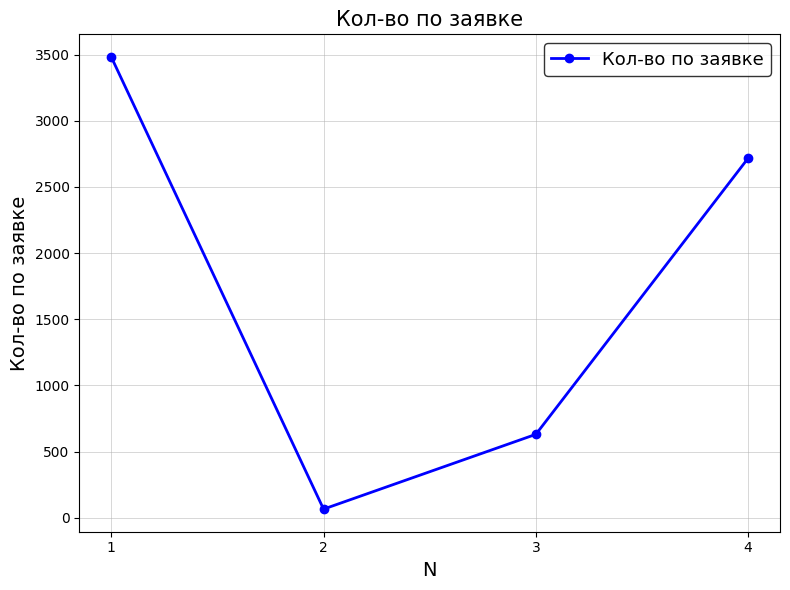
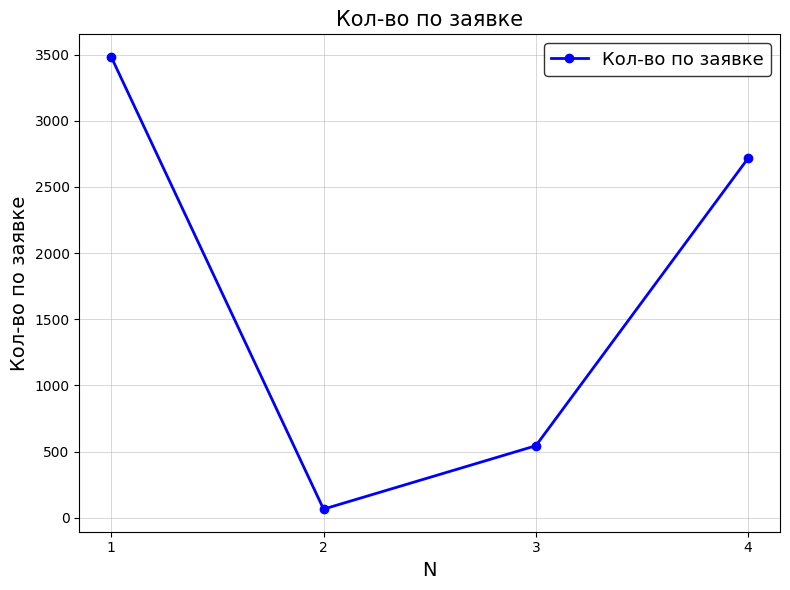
  {
    "1": 3480,
    "2": 70,
-   "3": 630,
+   "3": 540,
    "4": 2720
  }
